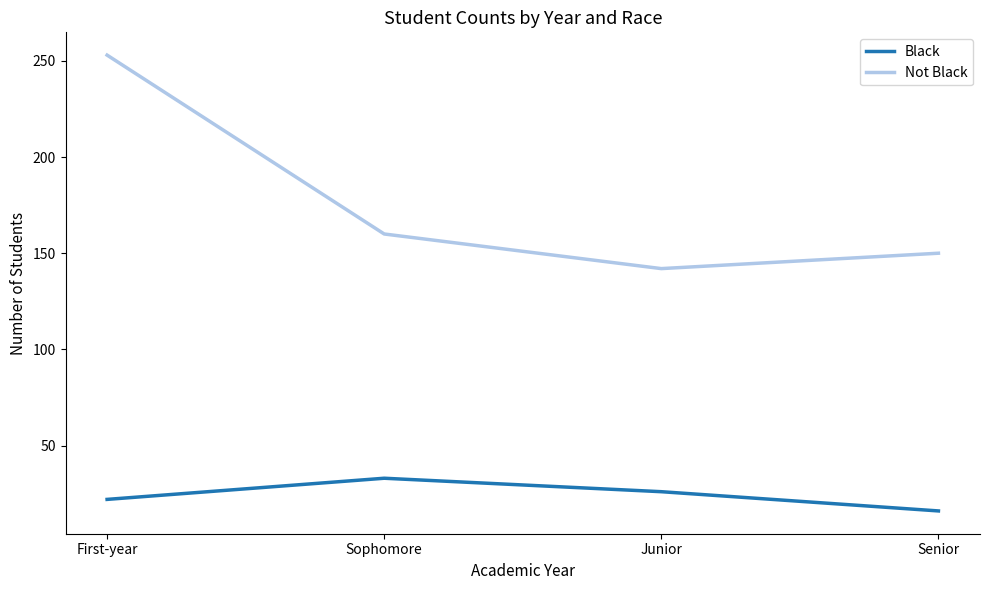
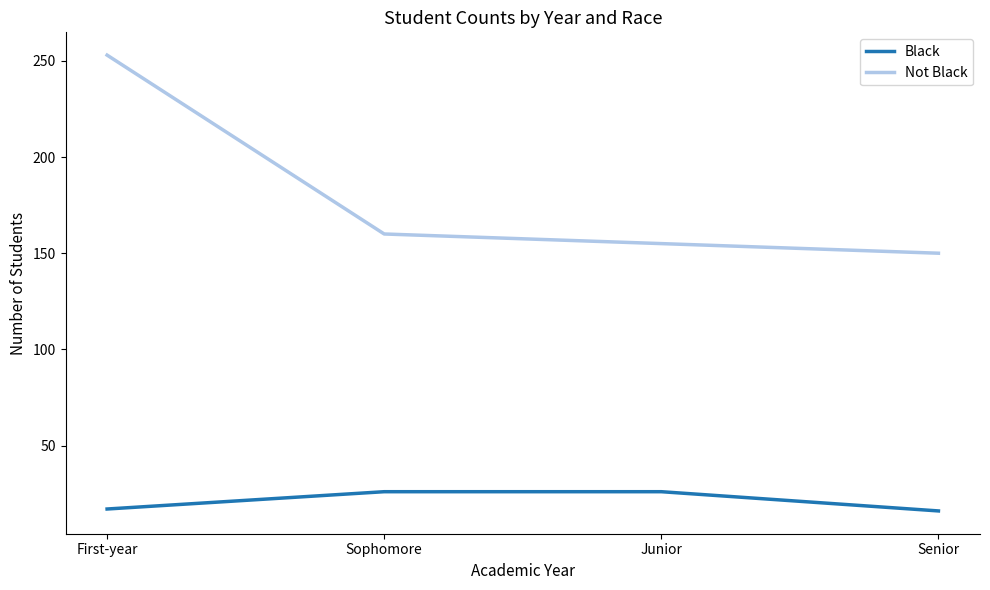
  {
    "Black": {
-     "First-year": 22,
-     "Sophomore": 33,
+     "First-year": 17,
+     "Sophomore": 26,
      "Junior": 26,
      "Senior": 16
    },
    "Not Black": {
      "First-year": 253,
      "Sophomore": 160,
-     "Junior": 142,
+     "Junior": 155,
      "Senior": 150
    }
  }
